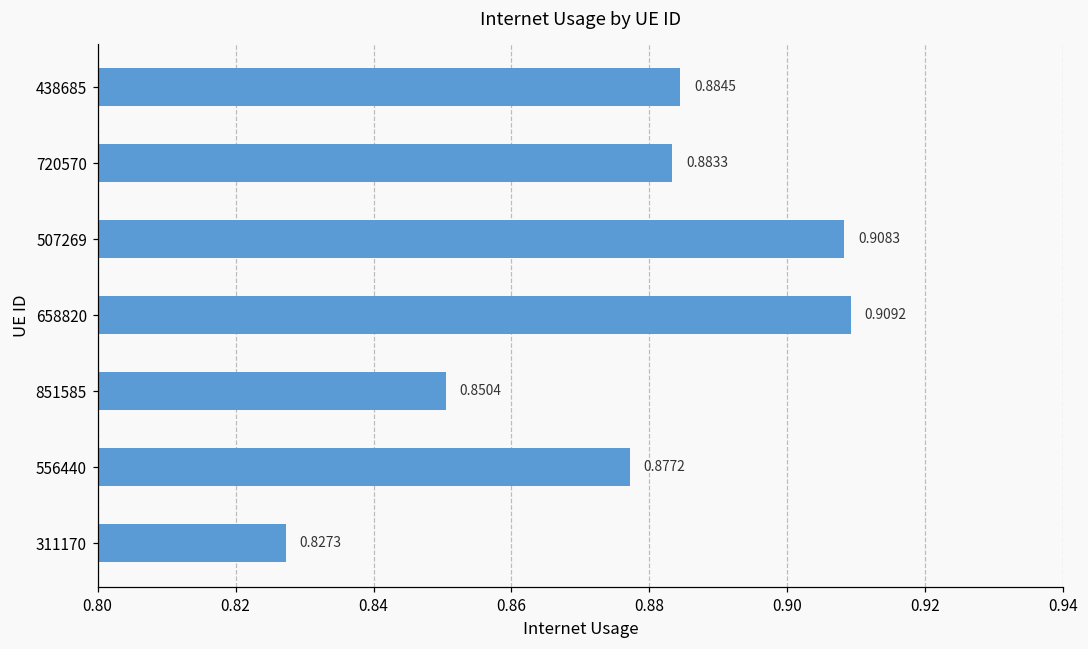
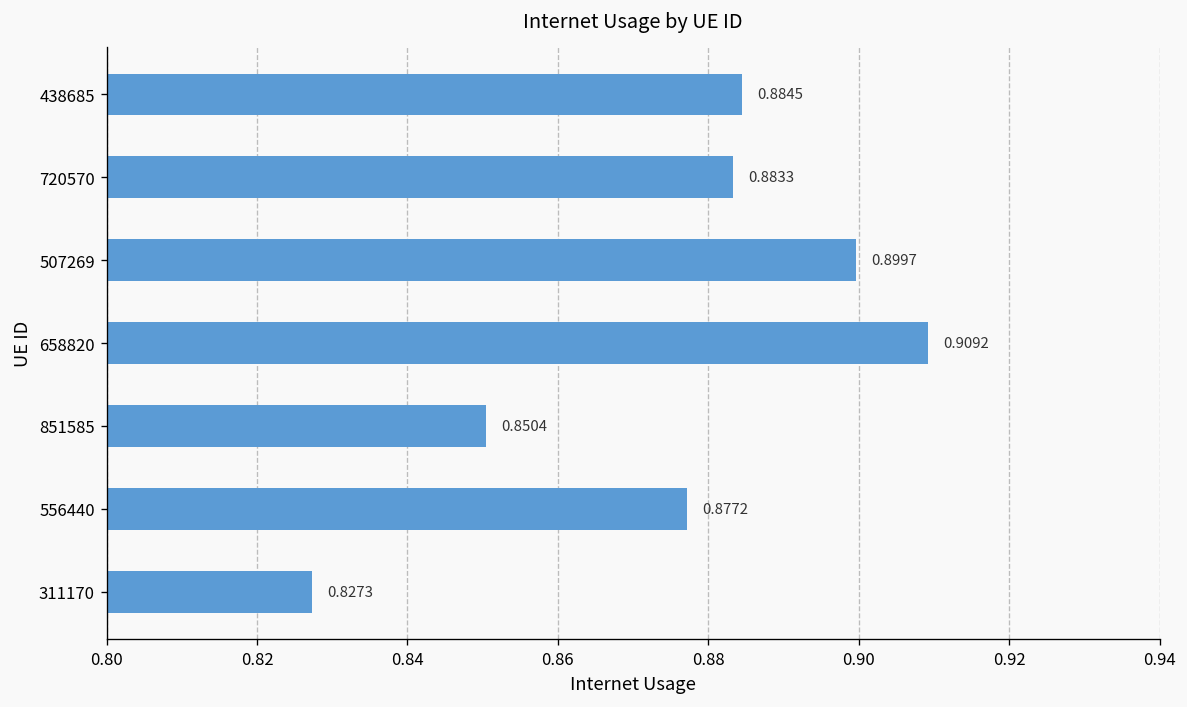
  {
    "438685": 0.8845,
    "720570": 0.8833,
-   "507269": 0.9083,
+   "507269": 0.8997,
    "658820": 0.9092,
    "851585": 0.8504,
    "556440": 0.8772,
    "311170": 0.8273
  }
